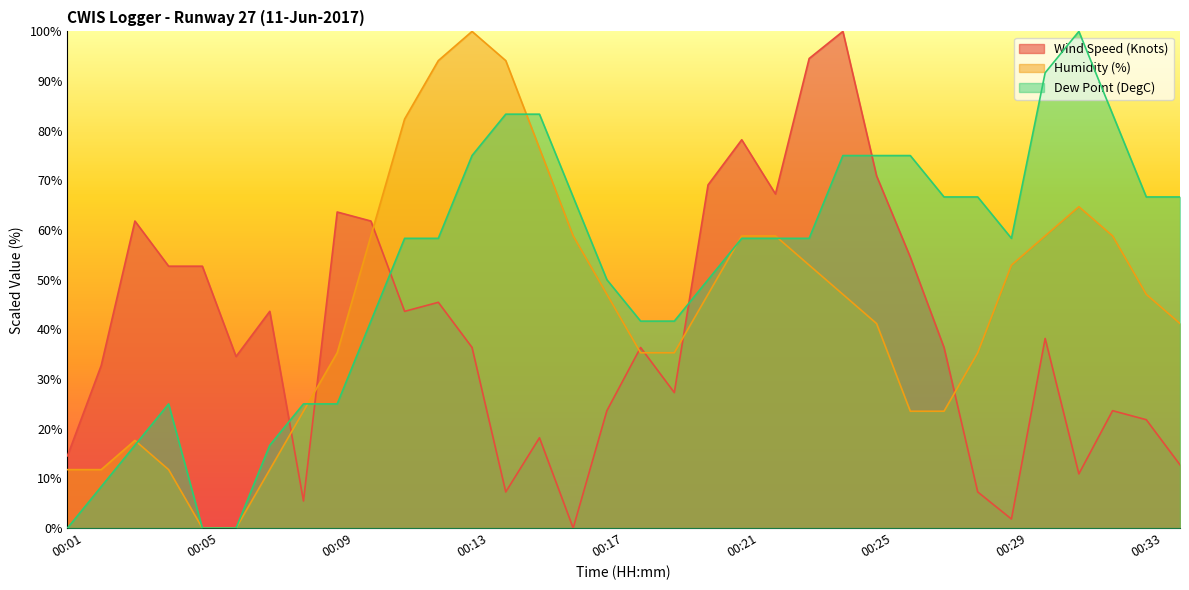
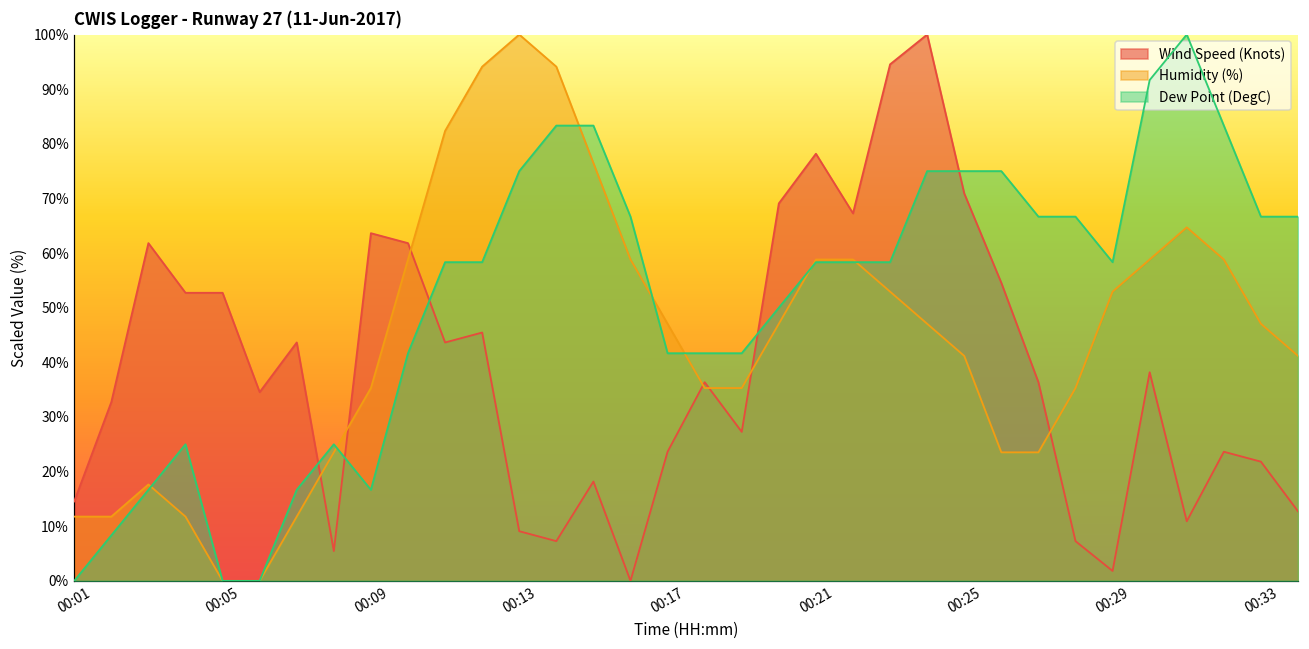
  {
    "Wind Speed (Knots)": {
      "00:01": "15%",
      "00:05": "53%",
      "00:09": "64%",
-     "00:13": "36%",
+     "00:13": "9%",
      "00:17": "24%",
      "00:21": "78%",
      "00:25": "71%",
      "00:29": "2%",
      "00:33": "22%"
    },
    "Humidity (%)": {
      "00:01": "12%",
      "00:09": "35%",
      "00:13": "100%",
      "00:17": "47%",
      "00:25": "41%",
      "00:29": "53%",
      "00:33": "47%"
    },
    "Dew Point (DegC)": {
      "00:01": "0%",
-     "00:09": "25%",
+     "00:09": "17%",
      "00:13": "75%",
-     "00:17": "50%",
+     "00:17": "42%",
      "00:25": "75%",
      "00:29": "58%",
      "00:33": "67%"
    }
  }
